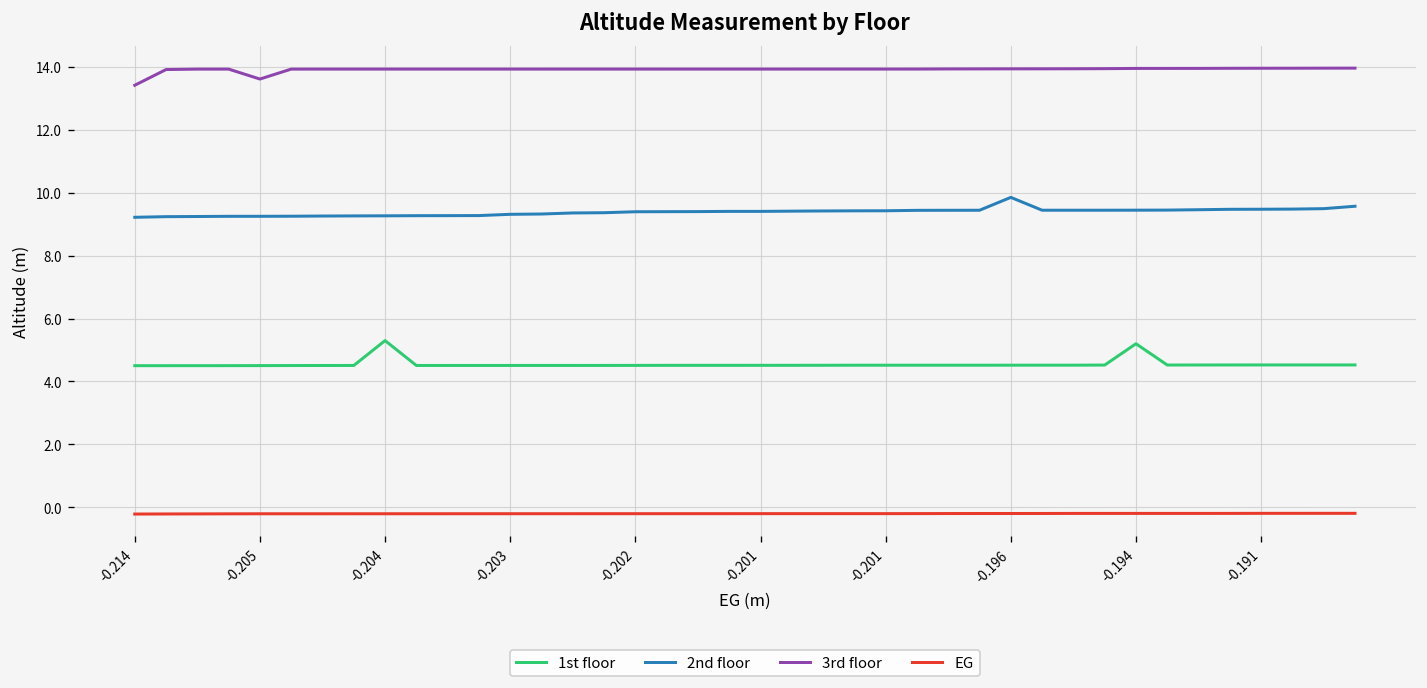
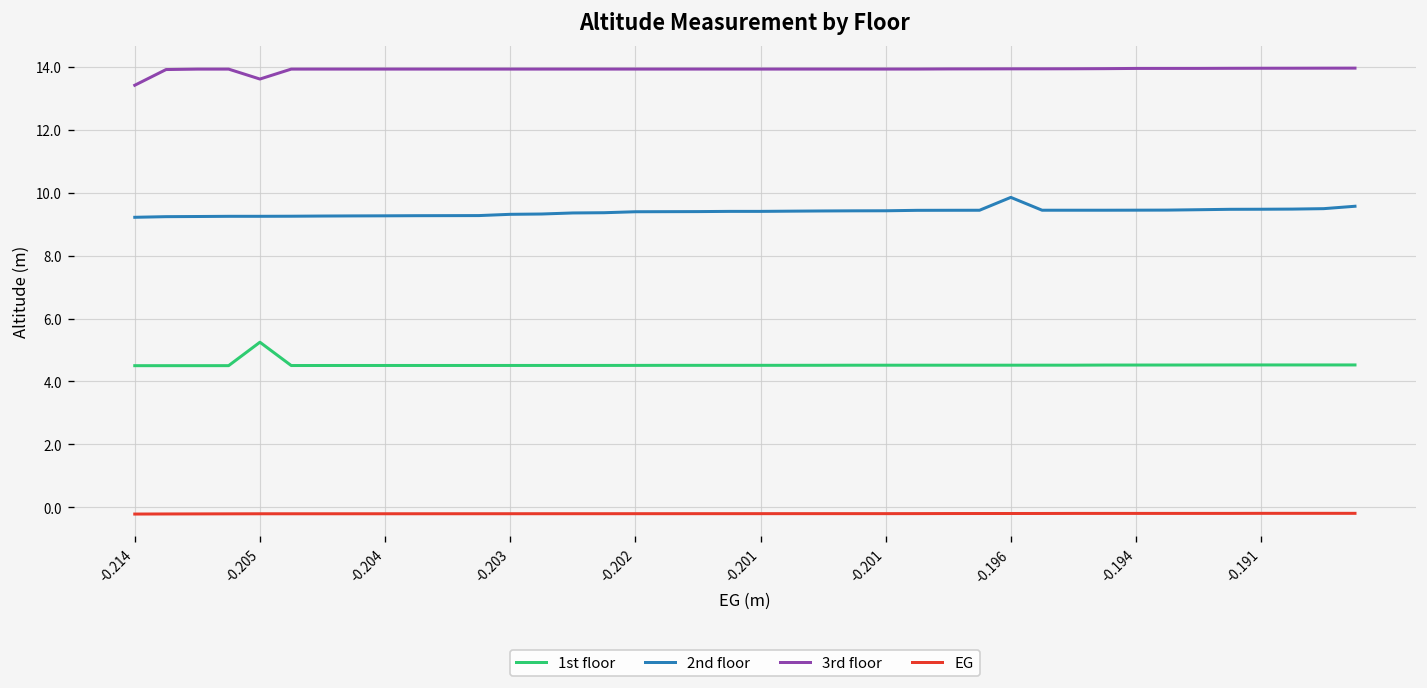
  {
    "1st floor": {
      "-0.214": 4.5,
-     "-0.205": 4.5,
-     "-0.204": 5.3,
+     "-0.205": 5.2,
+     "-0.204": 4.5,
      "-0.203": 4.5,
      "-0.202": 4.5,
      "-0.196": 4.5,
-     "-0.194": 5.2,
+     "-0.194": 4.5,
      "-0.191": 4.5
    },
    "2nd floor": {
      "-0.214": 9.2,
      "-0.205": 9.2,
      "-0.204": 9.3,
      "-0.203": 9.3,
      "-0.202": 9.4,
      "-0.196": 9.8,
      "-0.194": 9.4,
      "-0.191": 9.5
    },
    "3rd floor": {
      "-0.214": 13.4,
      "-0.205": 13.6,
      "-0.204": 13.9,
      "-0.203": 13.9,
      "-0.202": 13.9,
      "-0.196": 13.9,
      "-0.194": 13.9,
      "-0.191": 14.0
    },
    "EG": {
      "-0.214": -0.2,
      "-0.205": -0.2,
      "-0.204": -0.2,
      "-0.203": -0.2,
      "-0.202": -0.2,
      "-0.196": -0.2,
      "-0.194": -0.2,
      "-0.191": -0.2
    }
  }
